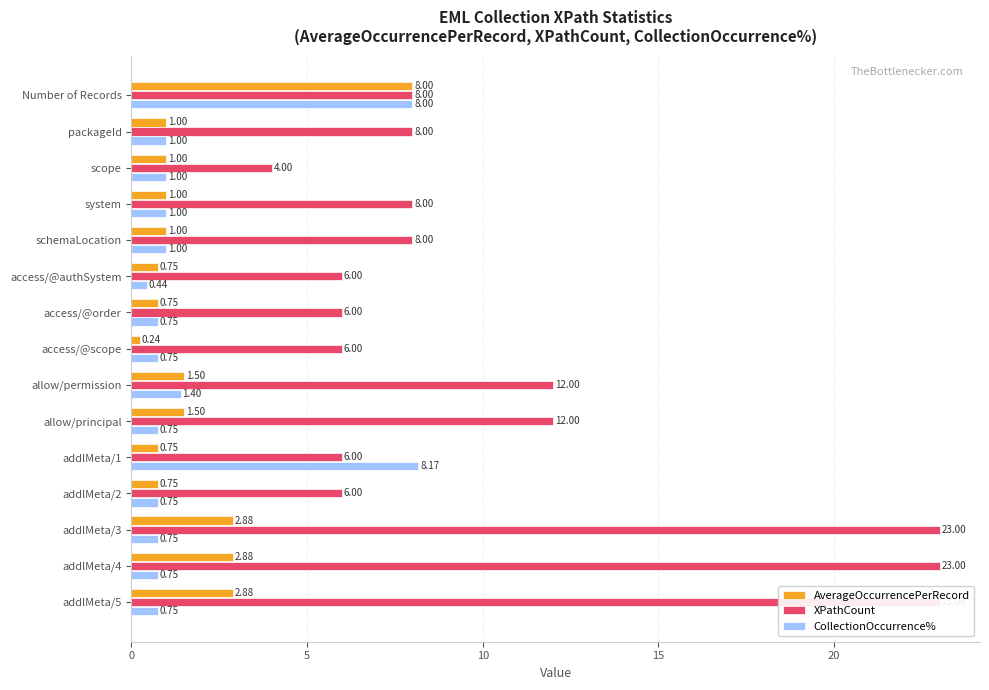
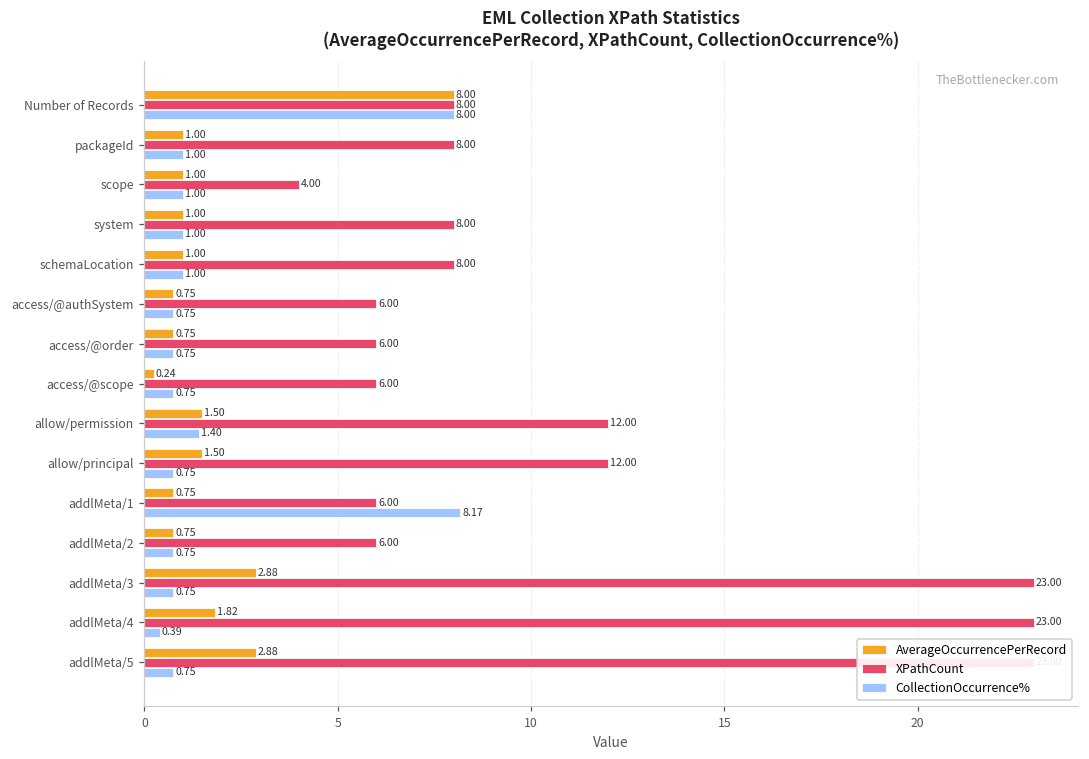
  {
    "AverageOccurrencePerRecord": {
      "Number of Records": 8.00,
      "packageId": 1.00,
      "scope": 1.00,
      "system": 1.00,
      "schemaLocation": 1.00,
      "access/@authSystem": 0.75,
      "access/@order": 0.75,
      "access/@scope": 0.24,
      "allow/permission": 1.50,
      "allow/principal": 1.50,
      "addlMeta/1": 0.75,
      "addlMeta/2": 0.75,
      "addlMeta/3": 2.88,
-     "addlMeta/4": 2.88,
+     "addlMeta/4": 1.82,
      "addlMeta/5": 2.88
    },
    "XPathCount": {
      "Number of Records": 8.00,
      "packageId": 8.00,
      "scope": 4.00,
      "system": 8.00,
      "schemaLocation": 8.00,
      "access/@authSystem": 6.00,
      "access/@order": 6.00,
      "access/@scope": 6.00,
      "allow/permission": 12.00,
      "allow/principal": 12.00,
      "addlMeta/1": 6.00,
      "addlMeta/2": 6.00,
      "addlMeta/3": 23.00,
      "addlMeta/4": 23.00
    },
    "CollectionOccurrence%": {
      "Number of Records": 8.00,
      "packageId": 1.00,
      "scope": 1.00,
      "system": 1.00,
      "schemaLocation": 1.00,
-     "access/@authSystem": 0.44,
+     "access/@authSystem": 0.75,
      "access/@order": 0.75,
      "access/@scope": 0.75,
      "allow/permission": 1.40,
      "allow/principal": 0.75,
      "addlMeta/1": 8.17,
      "addlMeta/2": 0.75,
      "addlMeta/3": 0.75,
-     "addlMeta/4": 0.75,
+     "addlMeta/4": 0.39,
      "addlMeta/5": 0.75
    }
  }
